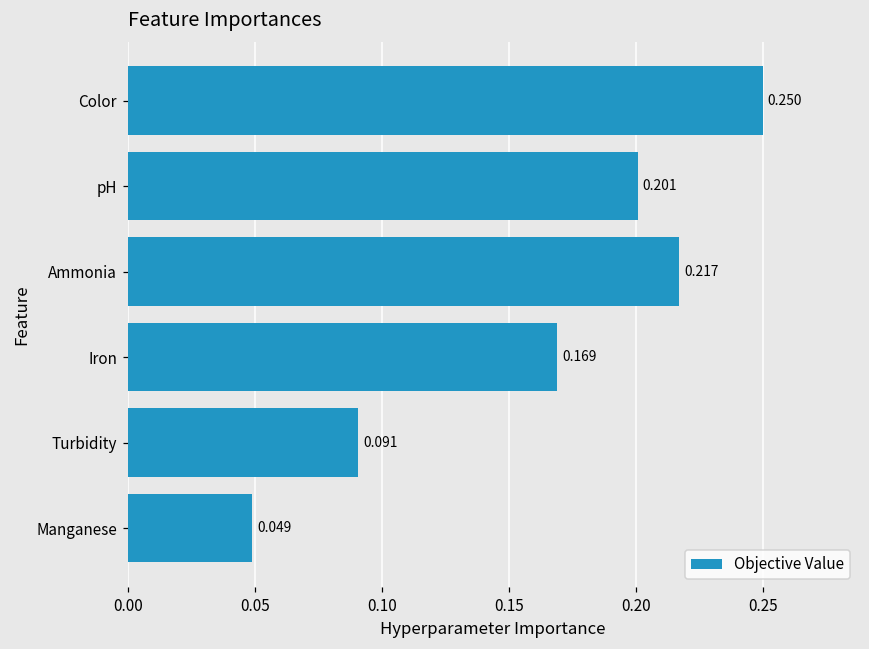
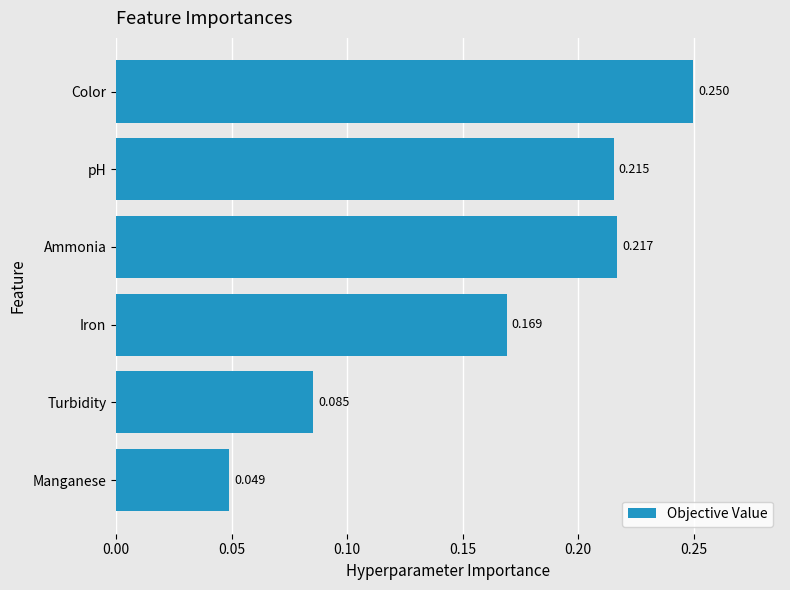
  {
    "Color": 0.250,
-   "pH": 0.201,
+   "pH": 0.215,
    "Ammonia": 0.217,
    "Iron": 0.169,
-   "Turbidity": 0.091,
+   "Turbidity": 0.085,
    "Manganese": 0.049
  }
